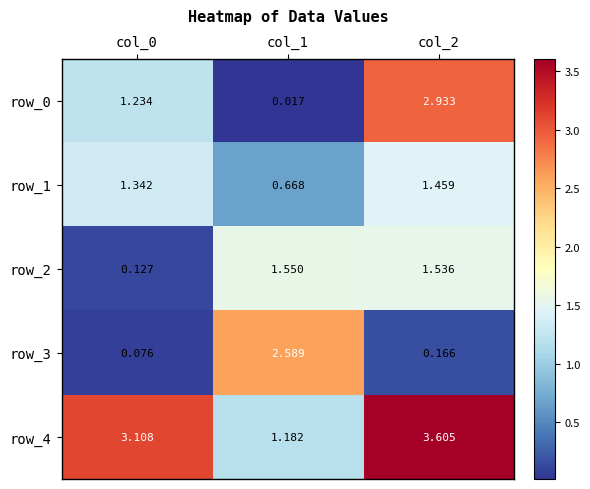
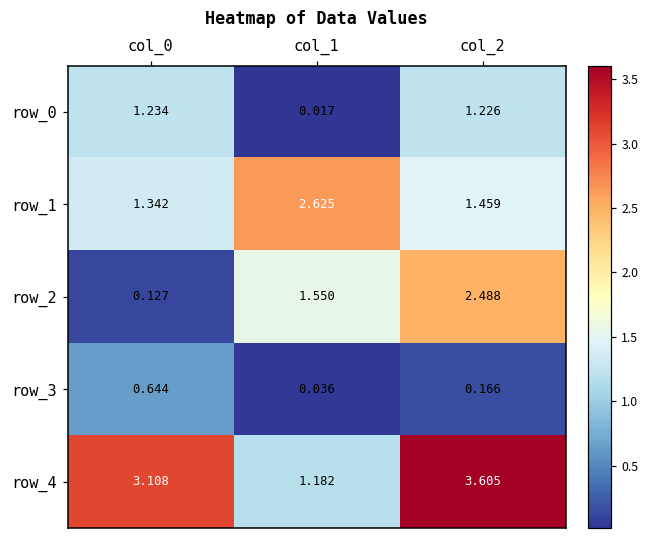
  {
    "row_0": {
      "col_0": 1.234,
      "col_1": 0.017,
-     "col_2": 2.933
+     "col_2": 1.226
    },
    "row_1": {
      "col_0": 1.342,
-     "col_1": 0.668,
+     "col_1": 2.625,
      "col_2": 1.459
    },
    "row_2": {
      "col_0": 0.127,
      "col_1": 1.550,
-     "col_2": 1.536
+     "col_2": 2.488
    },
    "row_3": {
-     "col_0": 0.076,
-     "col_1": 2.589,
+     "col_0": 0.644,
+     "col_1": 0.036,
      "col_2": 0.166
    },
    "row_4": {
      "col_0": 3.108,
      "col_1": 1.182,
      "col_2": 3.605
    }
  }
